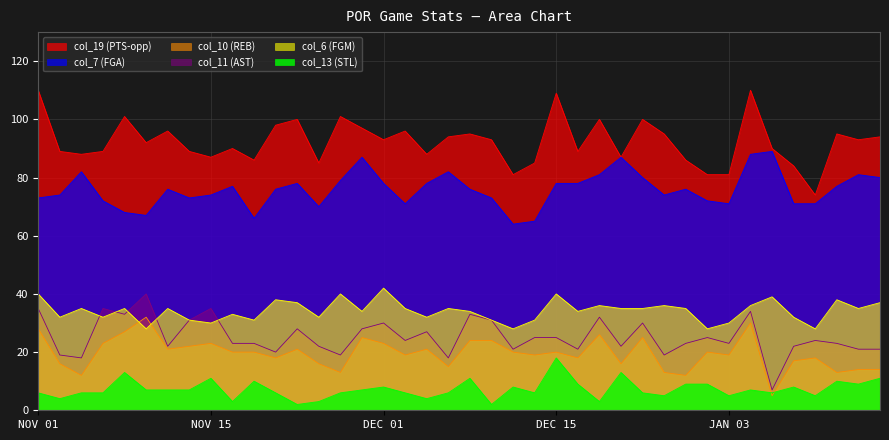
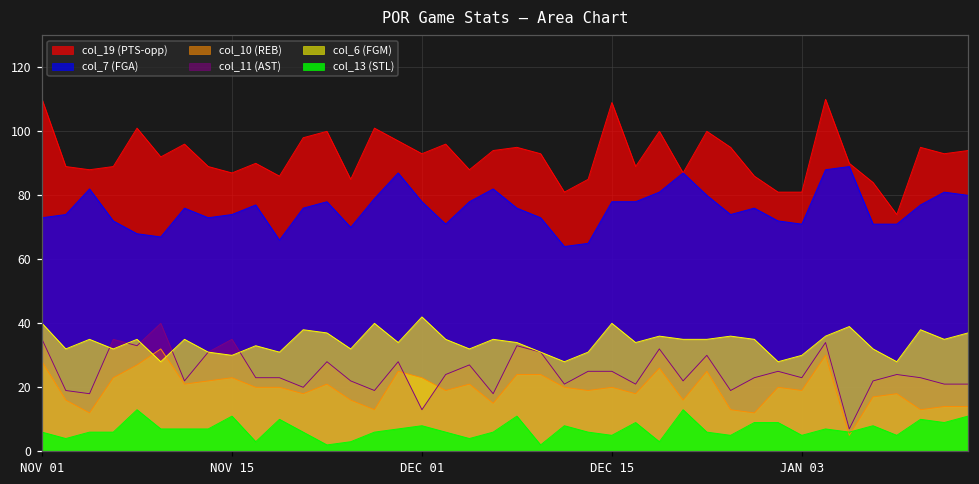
  {
    "col_19 (PTS-opp)": {
      "NOV 01": 110,
      "NOV 15": 87,
      "DEC 01": 93,
      "DEC 15": 109,
      "JAN 03": 81
    },
    "col_7 (FGA)": {
      "NOV 01": 73,
      "NOV 15": 74,
      "DEC 01": 78,
      "DEC 15": 78,
      "JAN 03": 71
    },
    "col_10 (REB)": {
      "NOV 01": 28,
      "NOV 15": 23,
      "DEC 01": 23,
      "DEC 15": 20,
      "JAN 03": 19
    },
    "col_11 (AST)": {
      "NOV 01": 35,
      "NOV 15": 35,
-     "DEC 01": 30,
+     "DEC 01": 13,
      "DEC 15": 25,
      "JAN 03": 23
    },
    "col_6 (FGM)": {
      "NOV 01": 40,
      "NOV 15": 30,
      "DEC 01": 42,
      "DEC 15": 40,
      "JAN 03": 30
    },
    "col_13 (STL)": {
      "NOV 01": 6,
      "NOV 15": 11,
      "DEC 01": 8,
-     "DEC 15": 18,
+     "DEC 15": 5,
      "JAN 03": 5
    }
  }
